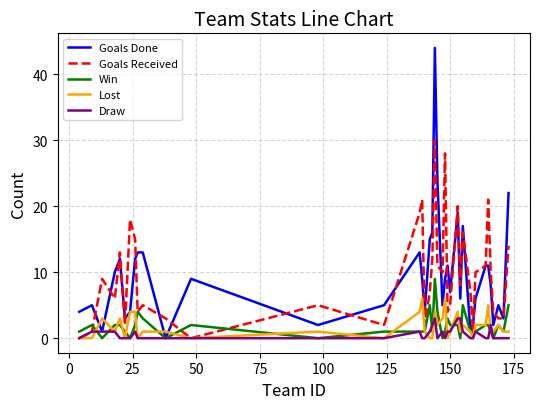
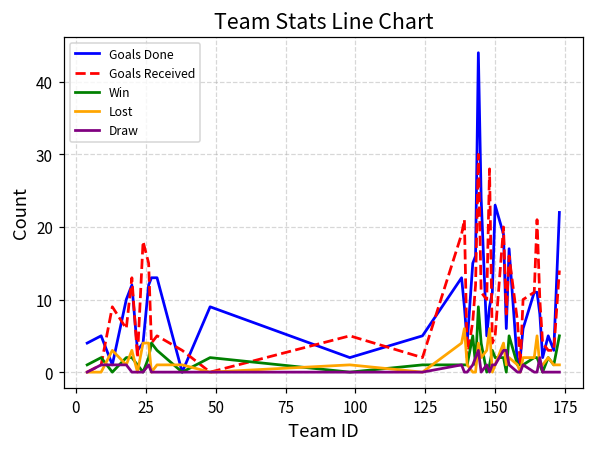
  {
    "Goals Done": {
-     "150": 7
+     "150": 23
    },
    "Goals Received": {
      "150": 5
    },
    "Win": {
      "150": 2
    }
  }
